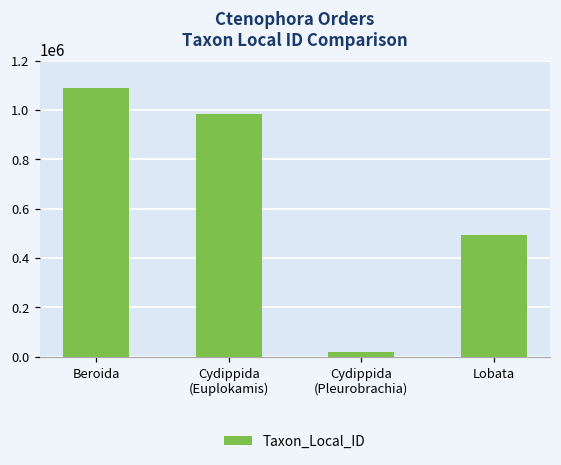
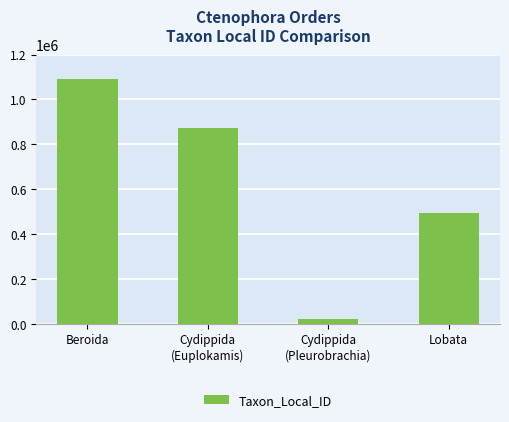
  {
    "Beroida": 1090000,
-   "Cydippida (Euplokamis)": 980000,
+   "Cydippida (Euplokamis)": 870000,
    "Cydippida (Pleurobrachia)": 20000,
    "Lobata": 490000
  }
